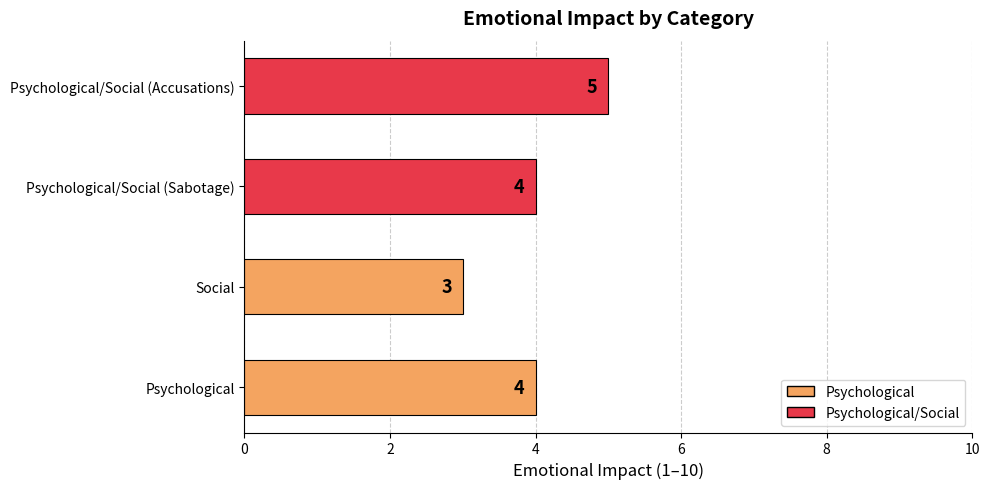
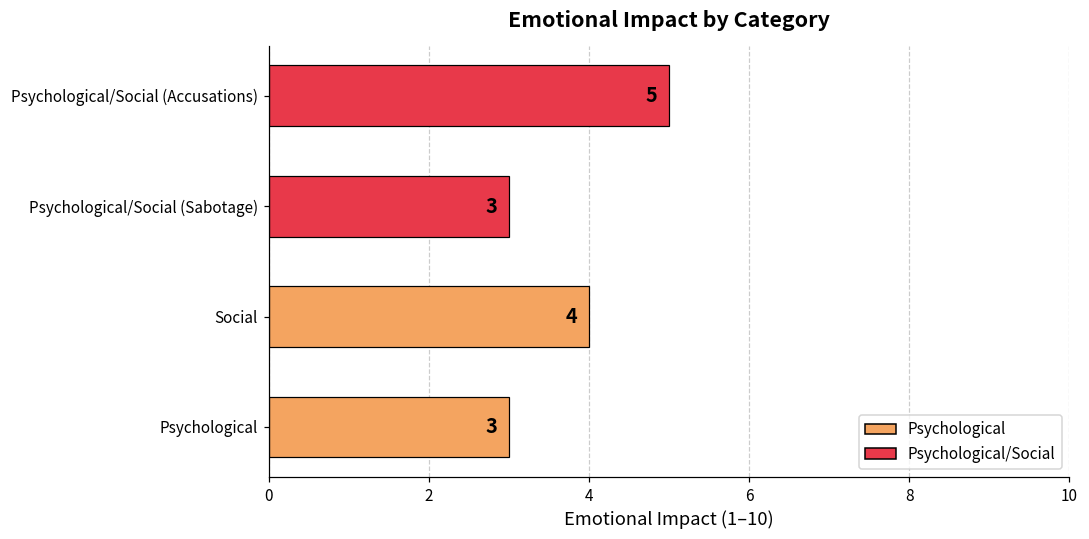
  {
    "Psychological/Social (Accusations)": 5,
-   "Psychological/Social (Sabotage)": 4,
-   "Social": 3,
-   "Psychological": 4
+   "Psychological/Social (Sabotage)": 3,
+   "Social": 4,
+   "Psychological": 3
  }
